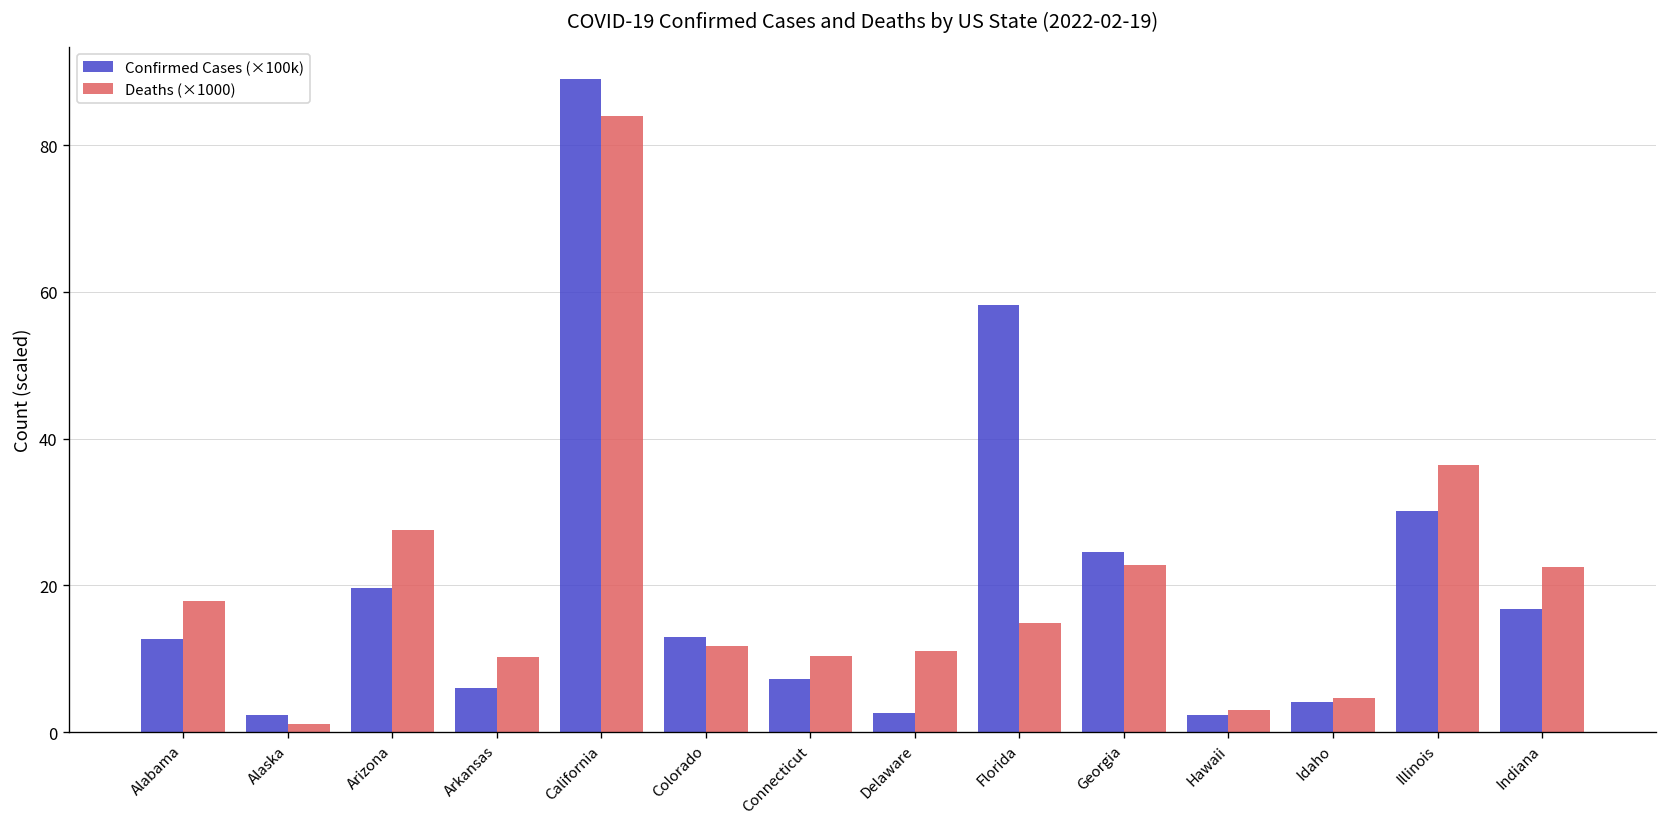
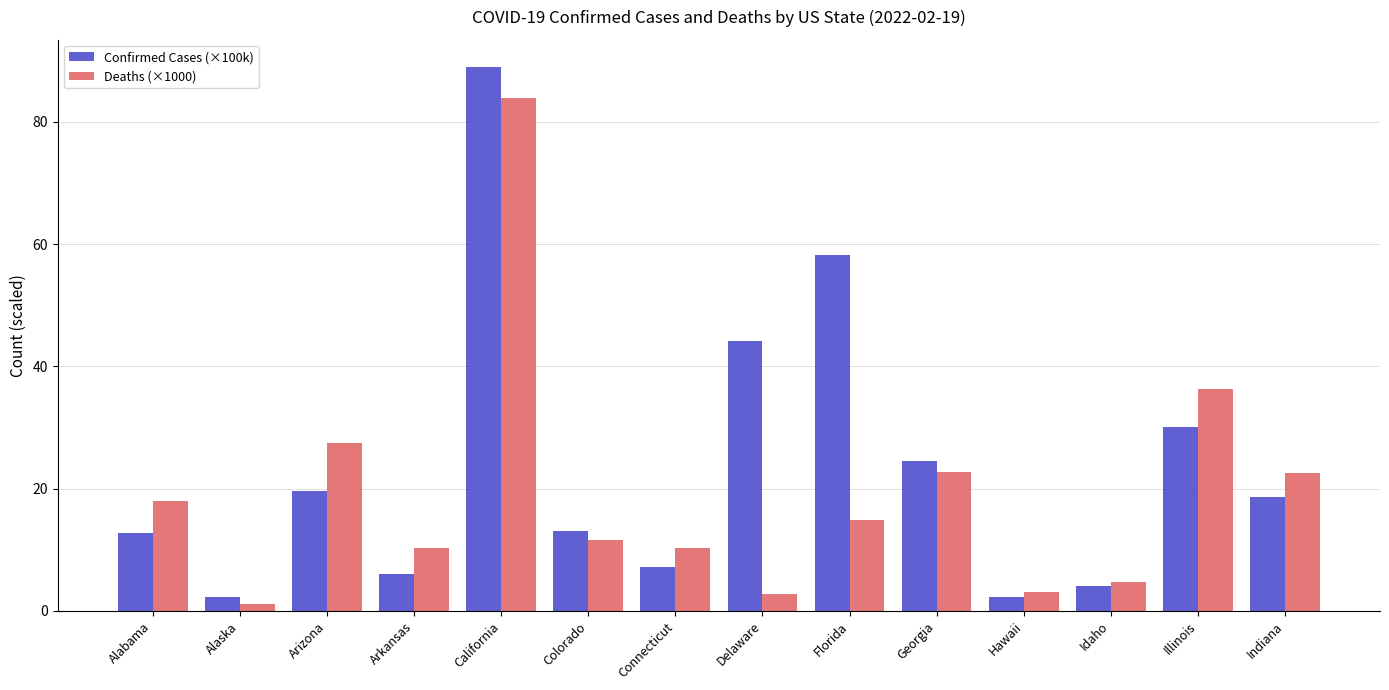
  {
    "Confirmed Cases (×100k)": {
      "Alabama": 13,
      "Alaska": 2,
      "Arizona": 20,
      "Arkansas": 6,
      "California": 89,
      "Colorado": 13,
      "Connecticut": 7,
-     "Delaware": 3,
+     "Delaware": 44,
      "Florida": 58,
      "Georgia": 25,
      "Hawaii": 2,
      "Idaho": 4,
      "Illinois": 30,
-     "Indiana": 17
+     "Indiana": 19
    },
    "Deaths (×1000)": {
      "Alabama": 18,
      "Alaska": 1,
      "Arizona": 28,
      "Arkansas": 10,
      "California": 84,
      "Colorado": 12,
      "Connecticut": 10,
-     "Delaware": 11,
+     "Delaware": 3,
      "Florida": 15,
      "Georgia": 23,
      "Hawaii": 3,
      "Idaho": 5,
      "Illinois": 36,
      "Indiana": 23
    }
  }
